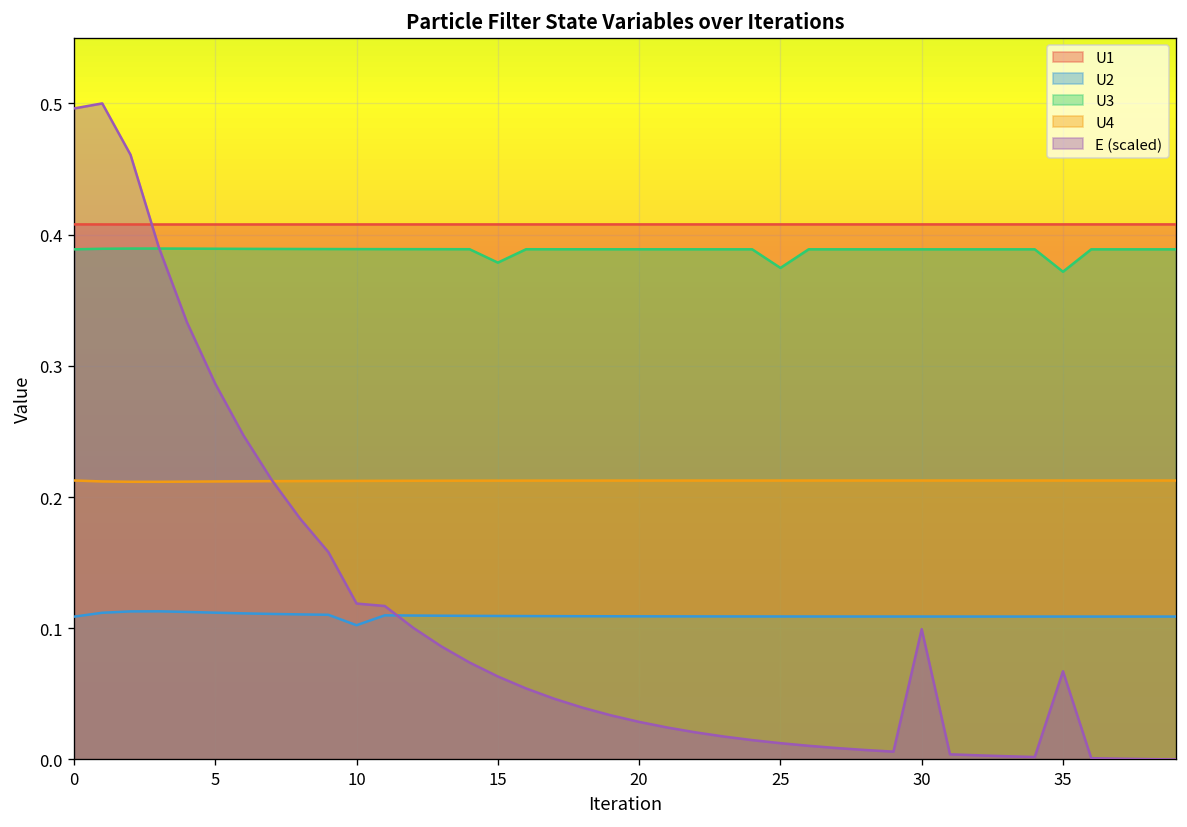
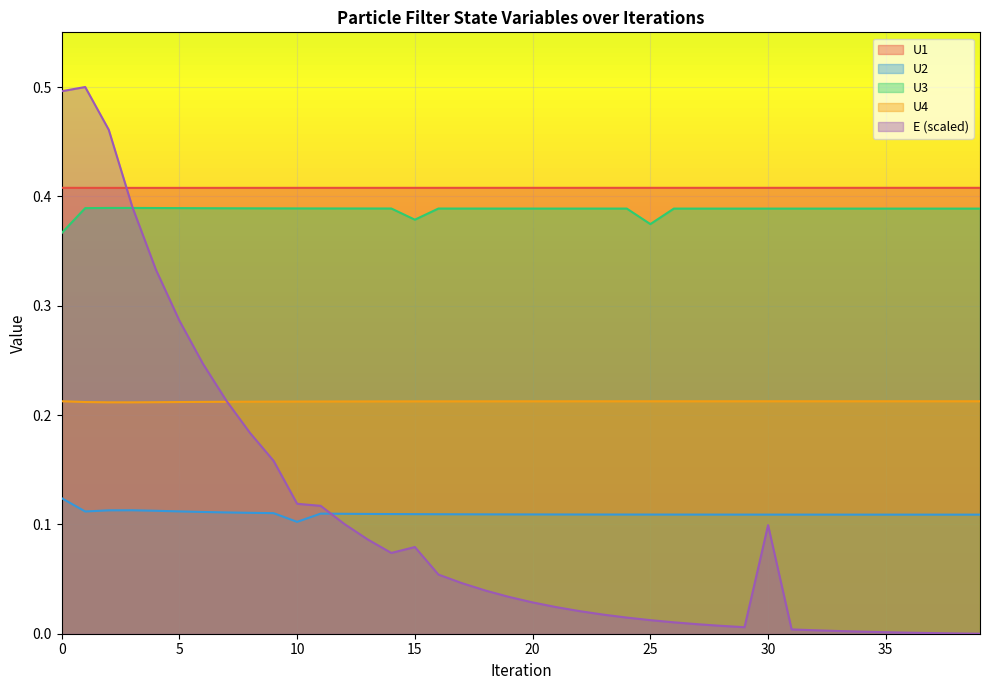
  {
    "U2": {
-     "0": 0.109,
+     "0": 0.124,
      "5": 0.112,
      "10": 0.102,
      "15": 0.109,
      "20": 0.109,
      "25": 0.109,
      "30": 0.109,
      "35": 0.109
    },
    "U3": {
-     "0": 0.389,
+     "0": 0.366,
      "5": 0.389,
      "10": 0.389,
      "15": 0.379,
      "20": 0.389,
      "25": 0.375,
      "30": 0.389,
-     "35": 0.372
+     "35": 0.389
    },
    "E (scaled)": {
      "0": 0.496,
      "5": 0.286,
      "10": 0.119,
-     "15": 0.063,
+     "15": 0.079,
      "20": 0.029,
      "25": 0.012,
      "30": 0.099,
-     "35": 0.067
+     "35": 0.001
    }
  }
